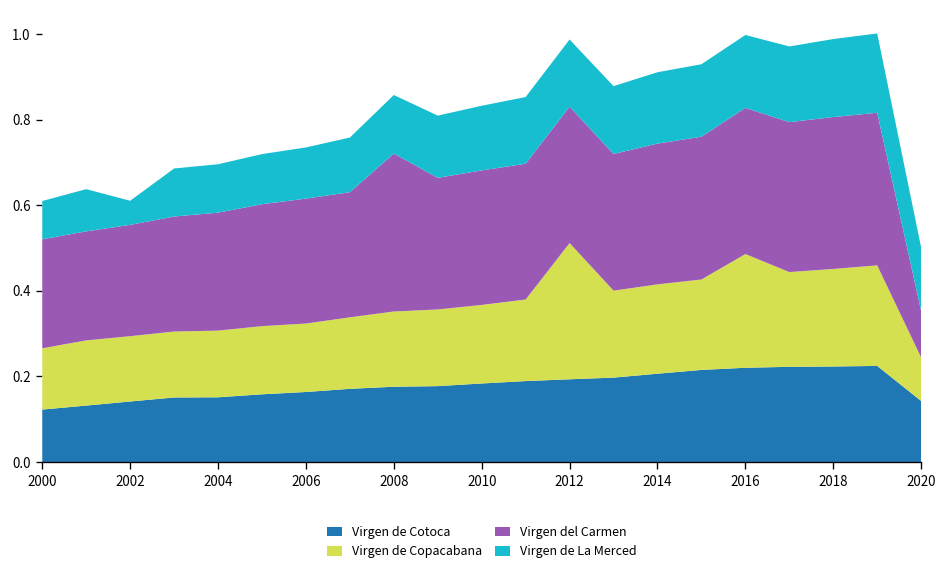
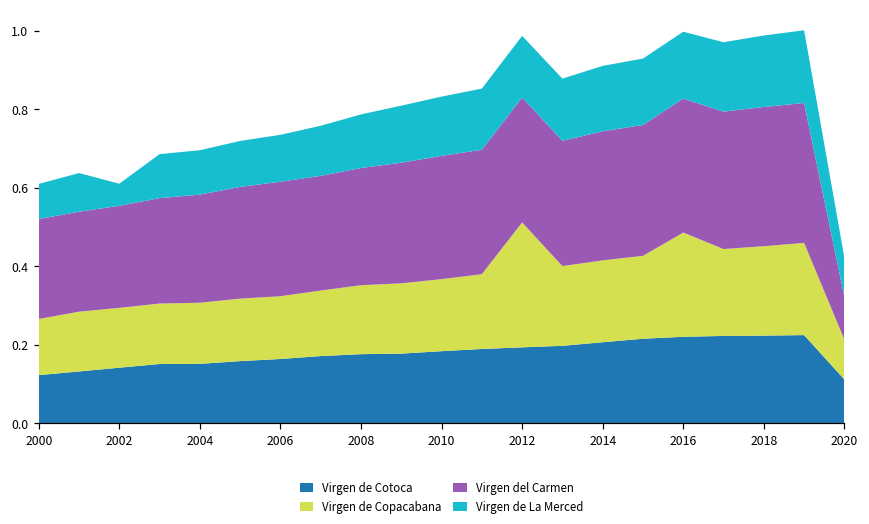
  {
    "Virgen de Cotoca": {
-     "2020": 0.14
+     "2020": 0.11
    },
    "Virgen del Carmen": {
-     "2008": 0.37
+     "2008": 0.30
    },
    "Virgen de La Merced": {
      "2000": 0.09,
      "2002": 0.06,
      "2004": 0.11,
      "2006": 0.12,
      "2008": 0.14,
      "2010": 0.15,
      "2012": 0.16,
      "2014": 0.17,
      "2016": 0.17,
      "2018": 0.18,
-     "2020": 0.15
+     "2020": 0.10
    }
  }
